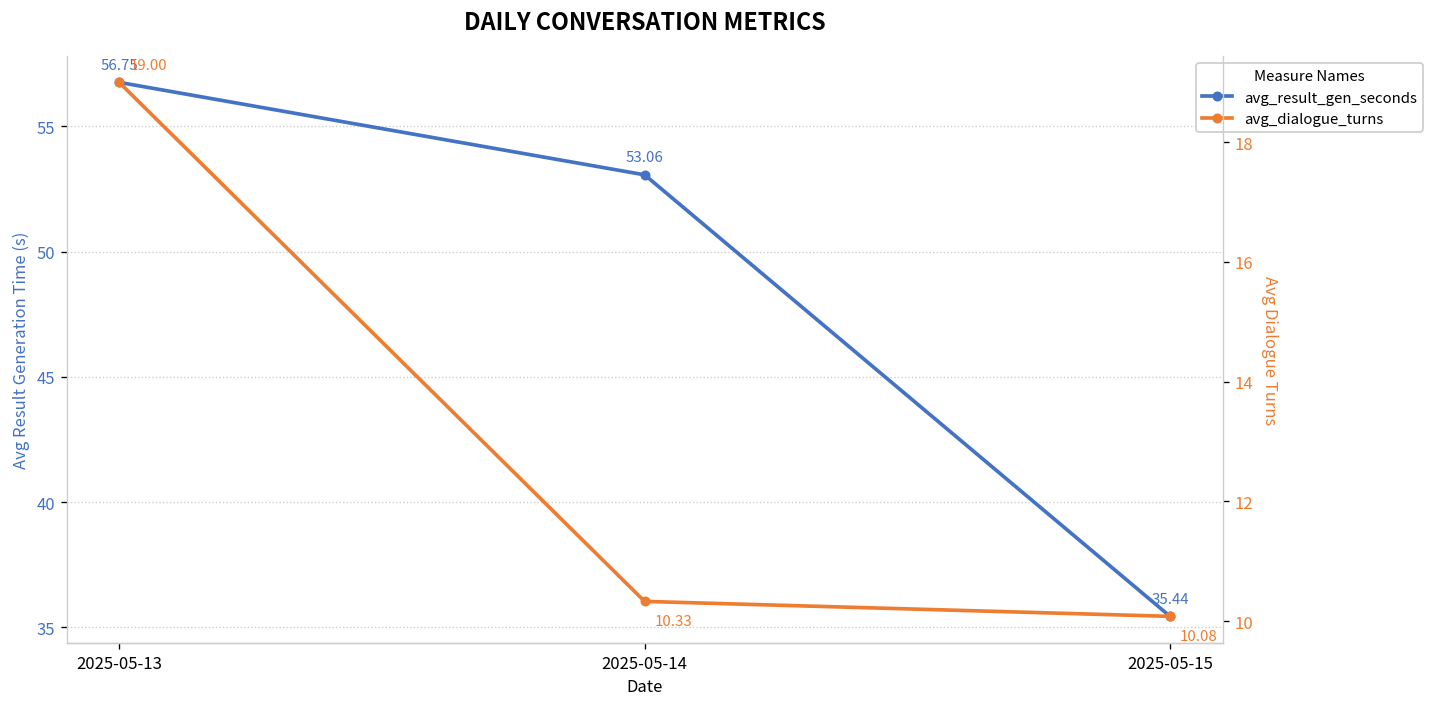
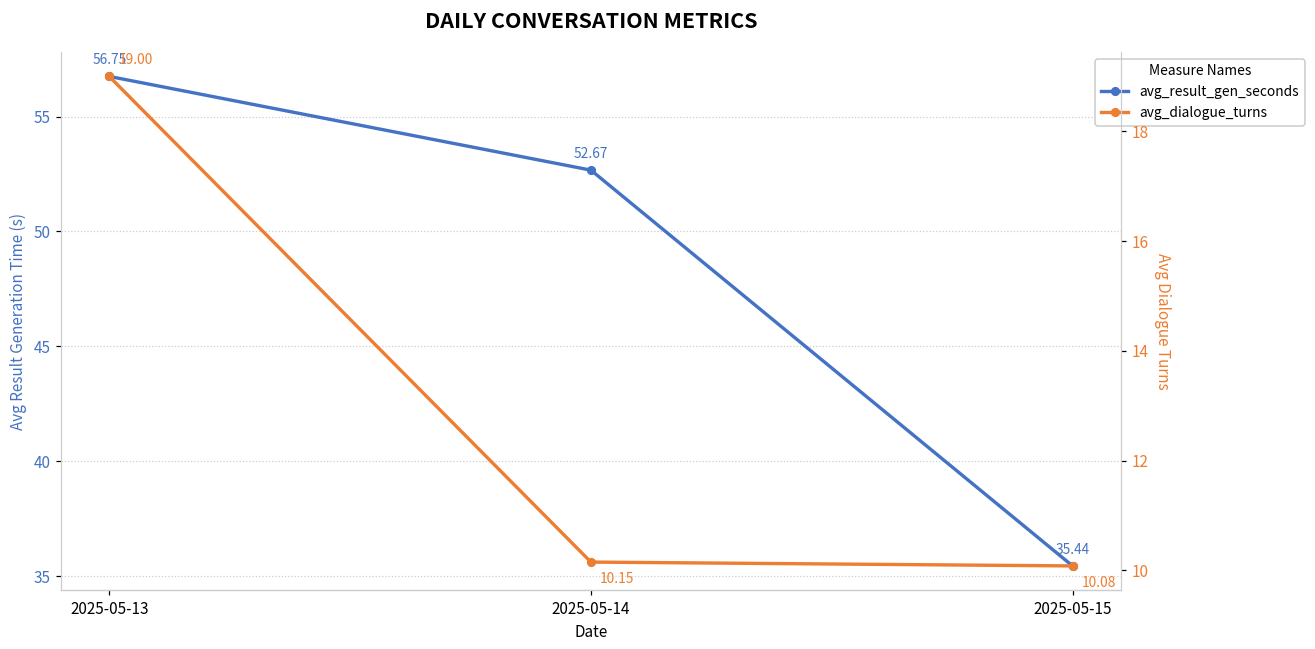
  {
    "avg_result_gen_seconds": {
-     "2025-05-14": 53.06,
+     "2025-05-14": 52.67,
      "2025-05-15": 35.44
    },
    "avg_dialogue_turns": {
-     "2025-05-14": 10.33,
+     "2025-05-14": 10.15,
      "2025-05-15": 10.08
    }
  }
